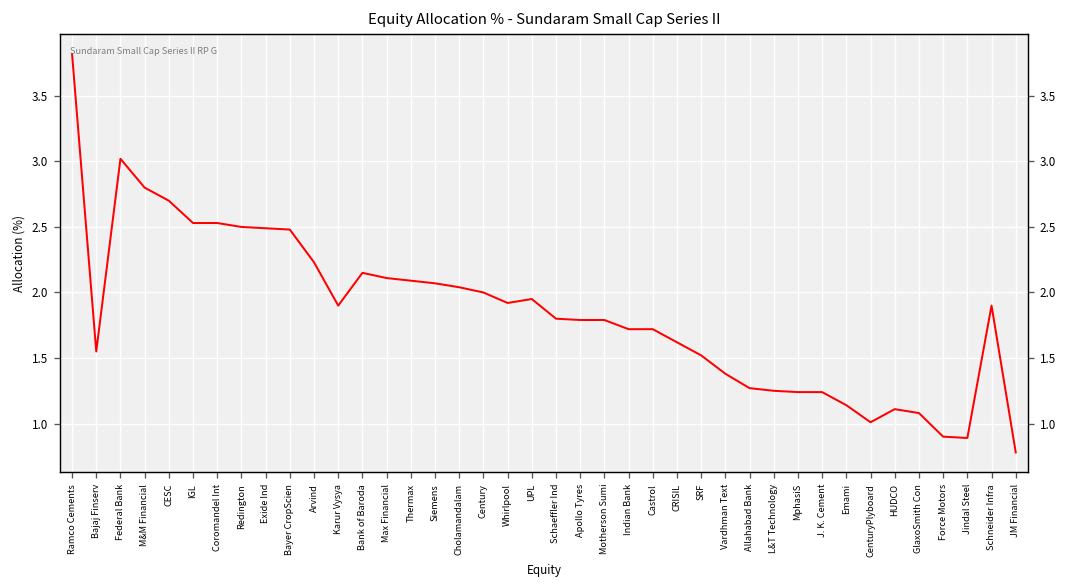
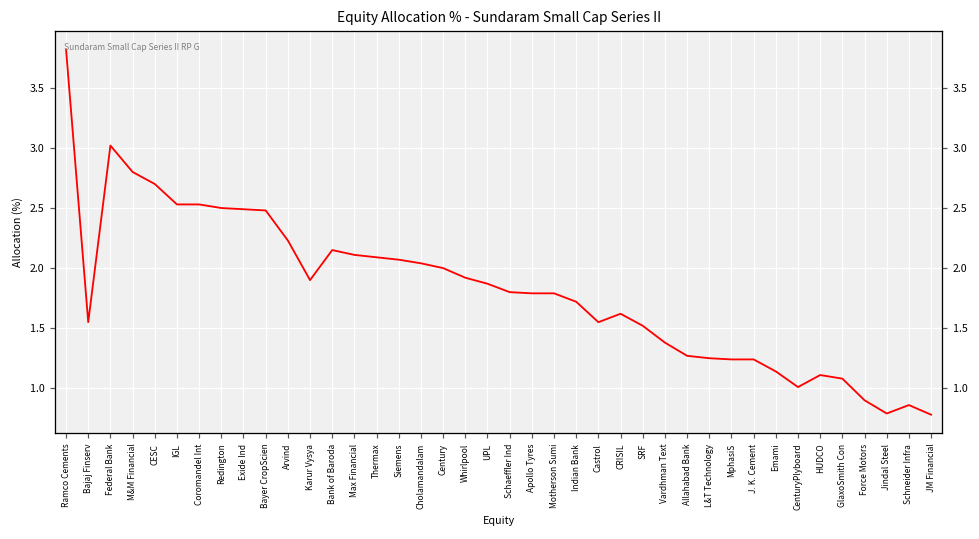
  {
    "Ramco Cements": 3.82,
    "Bajaj Finserv": 1.55,
    "Federal Bank": 3.02,
    "M&M Financial": 2.80,
    "CESC": 2.70,
    "IGL": 2.53,
    "Coromandel Int": 2.53,
    "Redington": 2.50,
    "Exide Ind": 2.49,
    "Bayer CropScien": 2.48,
    "Arvind": 2.23,
    "Karur Vysya": 1.90,
    "Bank of Baroda": 2.15,
    "Max Financial": 2.11,
    "Thermax": 2.09,
    "Siemens": 2.07,
    "Cholamandalam": 2.04,
    "Century": 2.00,
    "Whirlpool": 1.92,
-   "UPL": 1.95,
+   "UPL": 1.87,
    "Schaeffler Ind": 1.80,
    "Apollo Tyres": 1.79,
    "Motherson Sumi": 1.79,
    "Indian Bank": 1.72,
-   "Castrol": 1.72,
+   "Castrol": 1.55,
    "CRISIL": 1.62,
    "SRF": 1.52,
    "Vardhman Text": 1.38,
    "Allahabad Bank": 1.27,
    "L&T Technology": 1.25,
    "MphasiS": 1.24,
    "J. K. Cement": 1.24,
    "Emami": 1.14,
    "CenturyPlyboard": 1.01,
    "HUDCO": 1.11,
    "GlaxoSmith Con": 1.08,
    "Force Motors": 0.90,
-   "Jindal Steel": 0.89,
-   "Schneider Infra": 1.90,
+   "Jindal Steel": 0.79,
+   "Schneider Infra": 0.86,
    "JM Financial": 0.78
  }
